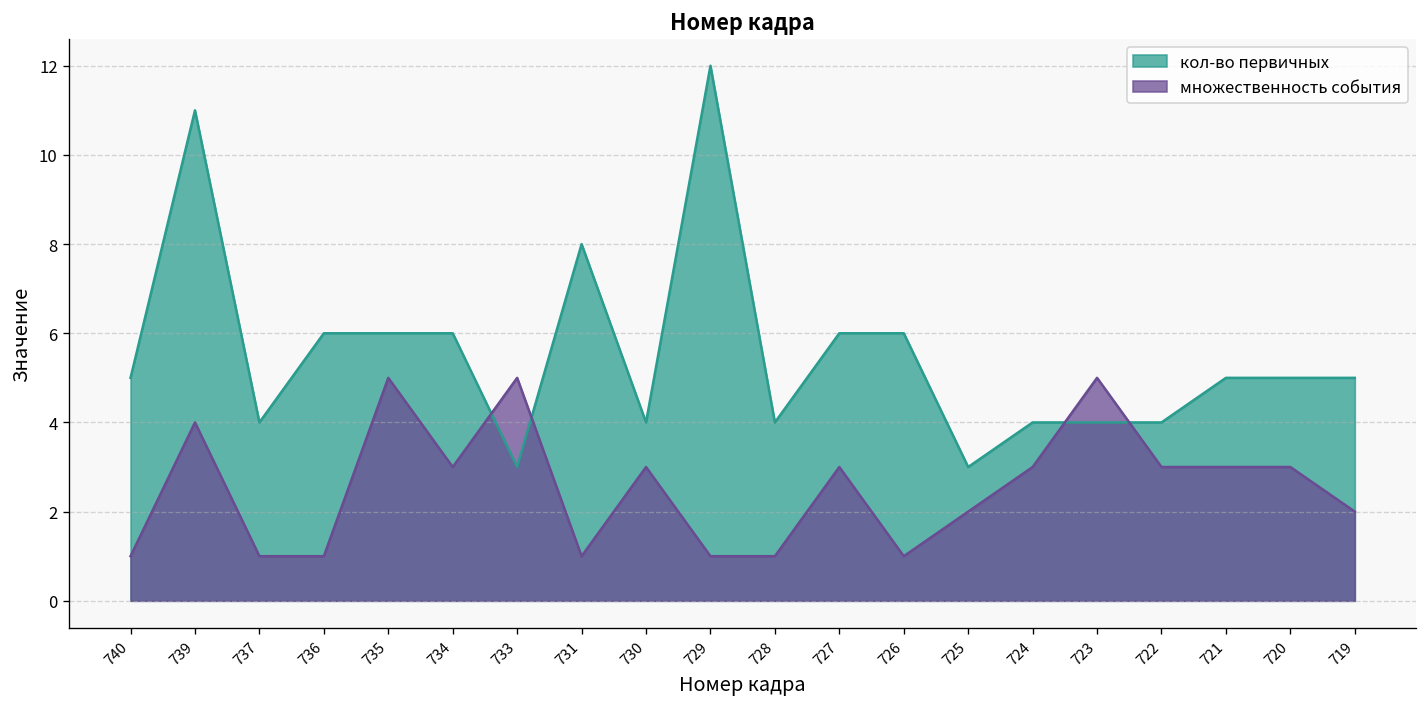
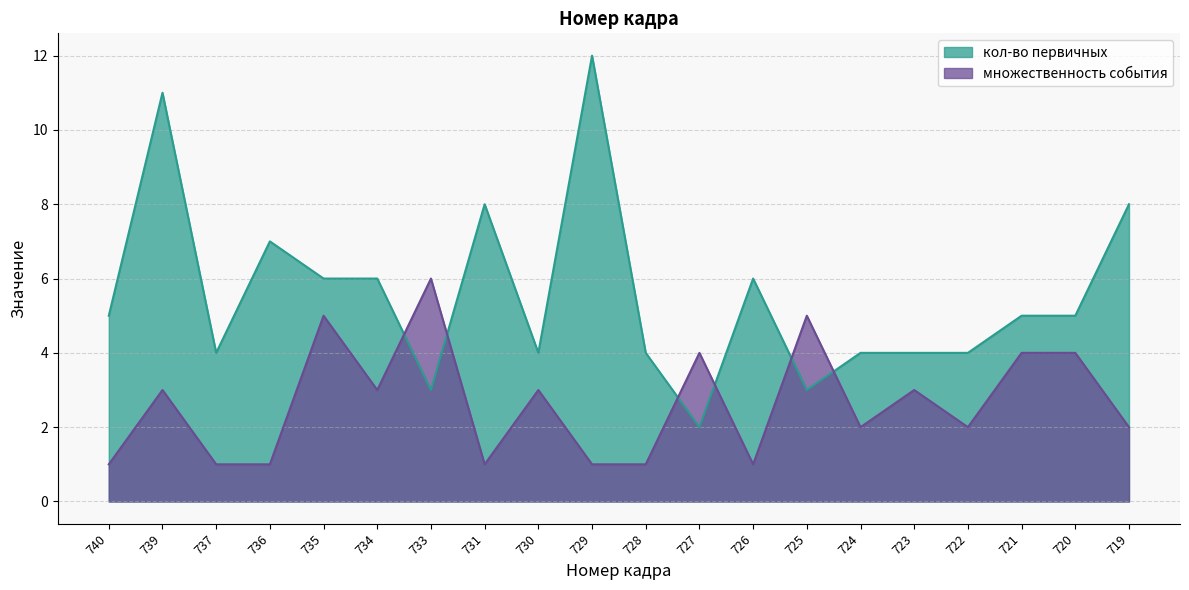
  {
    "кол-во первичных": {
      "740": 5,
      "739": 11,
      "737": 4,
-     "736": 6,
+     "736": 7,
      "735": 6,
      "734": 6,
      "733": 3,
      "731": 8,
      "730": 4,
      "729": 12,
      "728": 4,
-     "727": 6,
+     "727": 2,
      "726": 6,
      "725": 3,
      "724": 4,
      "723": 4,
      "722": 4,
      "721": 5,
      "720": 5,
-     "719": 5
+     "719": 8
    },
    "множественность события": {
      "740": 1,
-     "739": 4,
+     "739": 3,
      "737": 1,
      "736": 1,
      "735": 5,
      "734": 3,
-     "733": 5,
+     "733": 6,
      "731": 1,
      "730": 3,
      "729": 1,
      "728": 1,
-     "727": 3,
+     "727": 4,
      "726": 1,
-     "725": 2,
-     "724": 3,
-     "723": 5,
-     "722": 3,
-     "721": 3,
-     "720": 3,
+     "725": 5,
+     "724": 2,
+     "723": 3,
+     "722": 2,
+     "721": 4,
+     "720": 4,
      "719": 2
    }
  }
